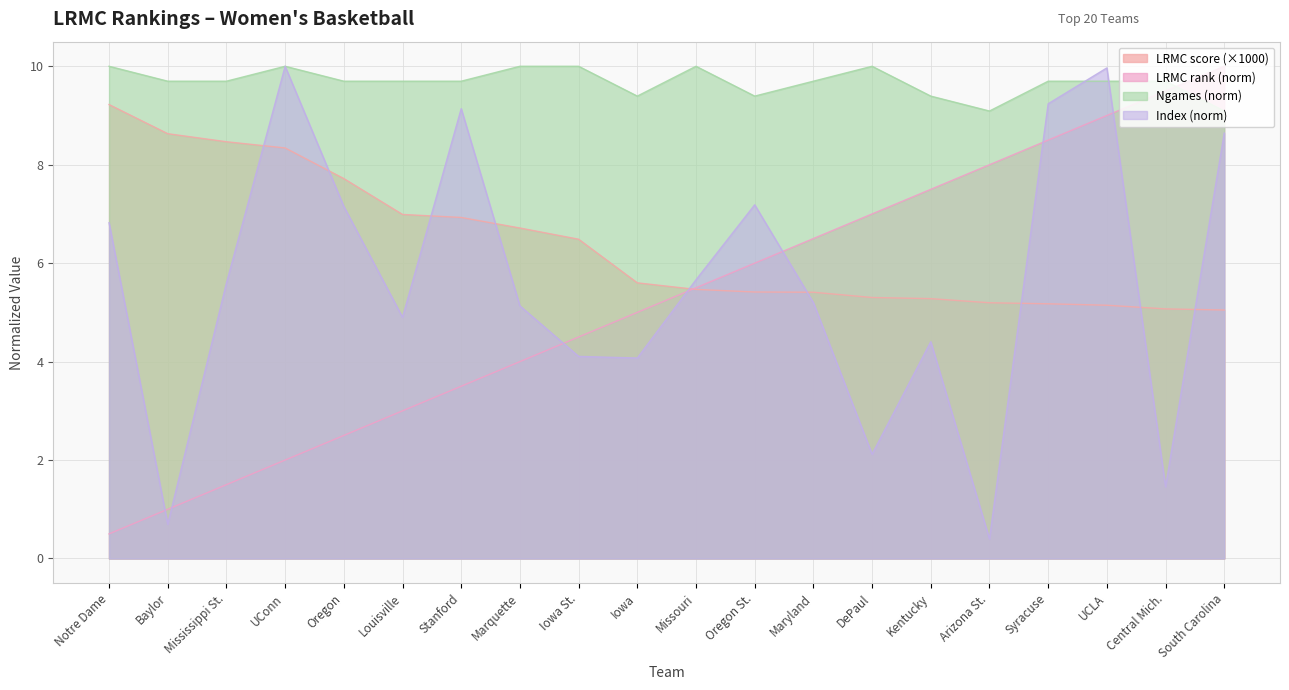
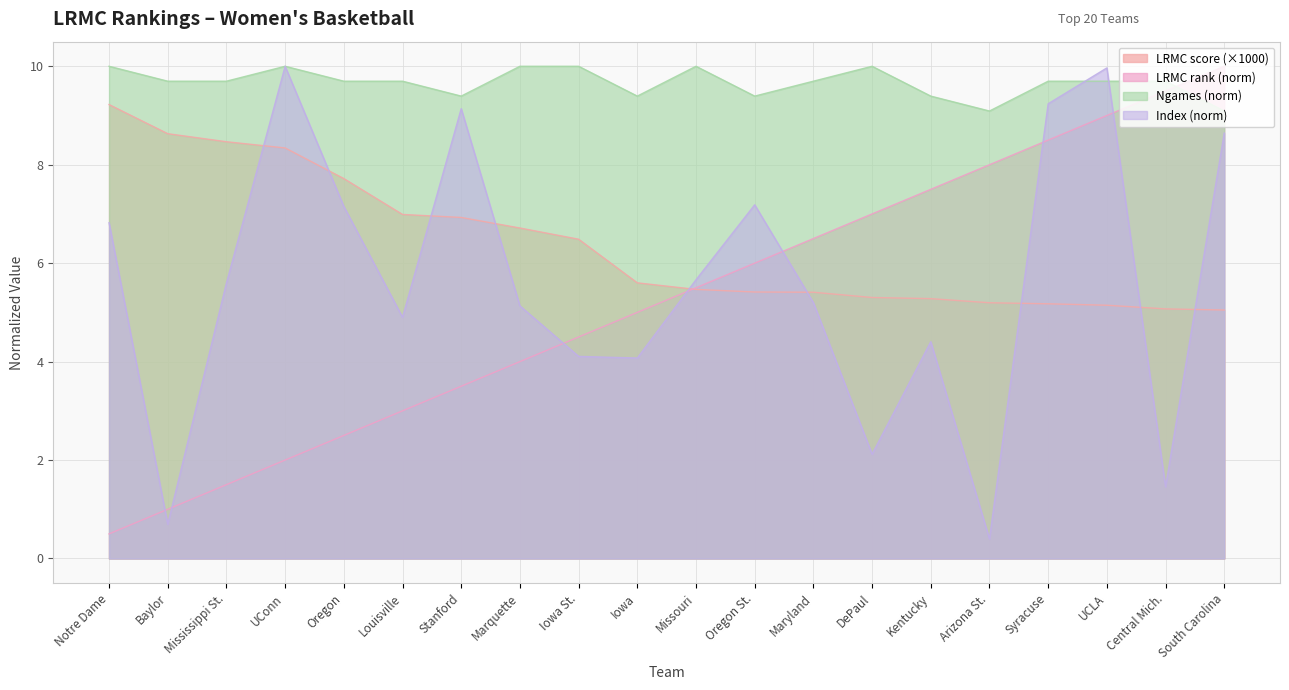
  {
    "Ngames (norm)": {
      "Notre Dame": 10.0,
      "Baylor": 9.7,
      "Mississippi St.": 9.7,
      "Oregon": 9.7,
      "Louisville": 9.7,
-     "Stanford": 9.7,
+     "Stanford": 9.4,
      "Marquette": 10.0,
      "Iowa St.": 10.0,
      "Iowa": 9.4,
      "Missouri": 10.0,
      "Oregon St.": 9.4,
      "Maryland": 9.7,
      "DePaul": 10.0,
      "Kentucky": 9.4,
      "Arizona St.": 9.1,
      "Syracuse": 9.7,
      "UCLA": 9.7
    }
  }
